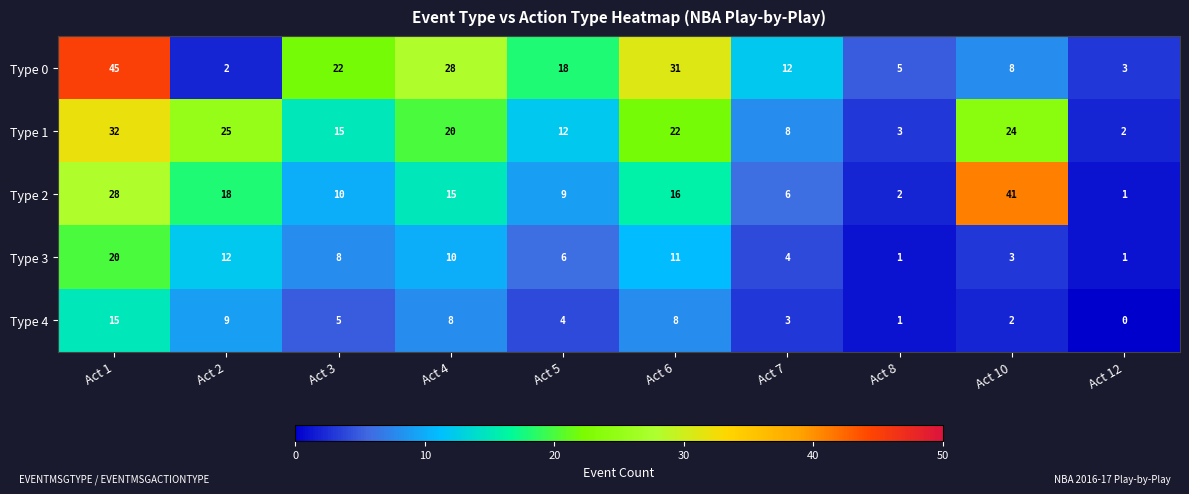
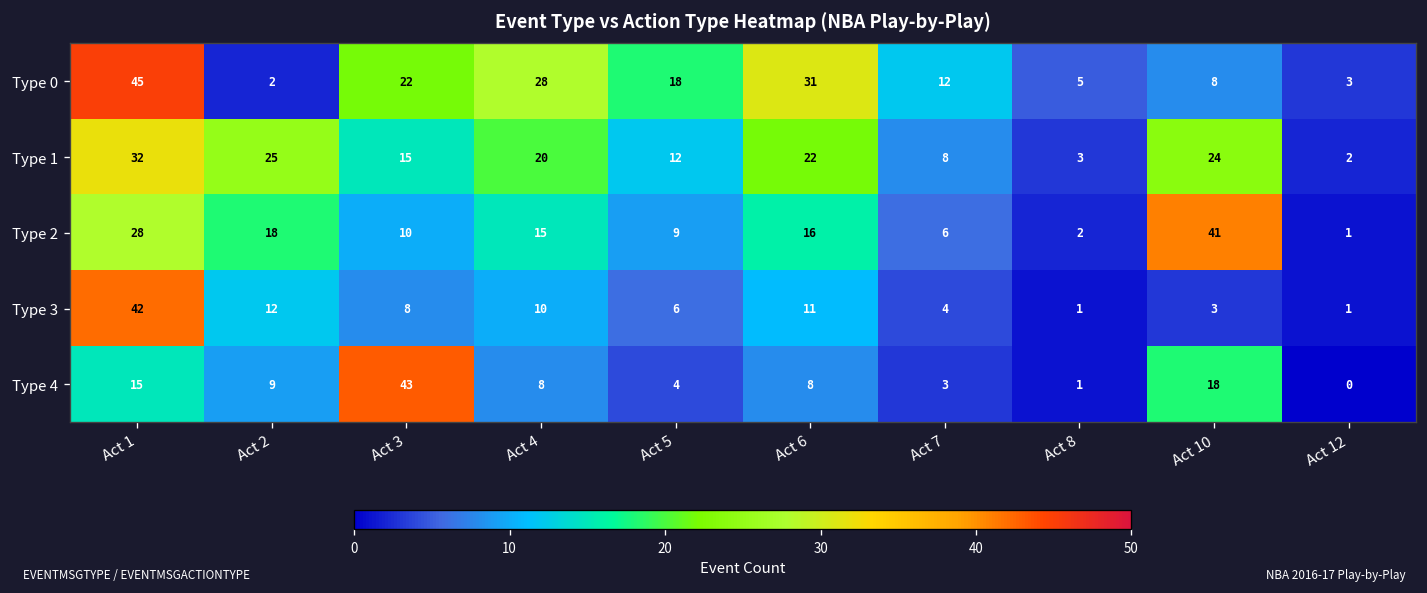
  {
    "Type 0": {
      "Act 1": 45,
      "Act 2": 2,
      "Act 3": 22,
      "Act 4": 28,
      "Act 5": 18,
      "Act 6": 31,
      "Act 7": 12,
      "Act 8": 5,
      "Act 10": 8,
      "Act 12": 3
    },
    "Type 1": {
      "Act 1": 32,
      "Act 2": 25,
      "Act 3": 15,
      "Act 4": 20,
      "Act 5": 12,
      "Act 6": 22,
      "Act 7": 8,
      "Act 8": 3,
      "Act 10": 24,
      "Act 12": 2
    },
    "Type 2": {
      "Act 1": 28,
      "Act 2": 18,
      "Act 3": 10,
      "Act 4": 15,
      "Act 5": 9,
      "Act 6": 16,
      "Act 7": 6,
      "Act 8": 2,
      "Act 10": 41,
      "Act 12": 1
    },
    "Type 3": {
-     "Act 1": 20,
+     "Act 1": 42,
      "Act 2": 12,
      "Act 3": 8,
      "Act 4": 10,
      "Act 5": 6,
      "Act 6": 11,
      "Act 7": 4,
      "Act 8": 1,
      "Act 10": 3,
      "Act 12": 1
    },
    "Type 4": {
      "Act 1": 15,
      "Act 2": 9,
-     "Act 3": 5,
+     "Act 3": 43,
      "Act 4": 8,
      "Act 5": 4,
      "Act 6": 8,
      "Act 7": 3,
      "Act 8": 1,
-     "Act 10": 2,
+     "Act 10": 18,
      "Act 12": 0
    }
  }
